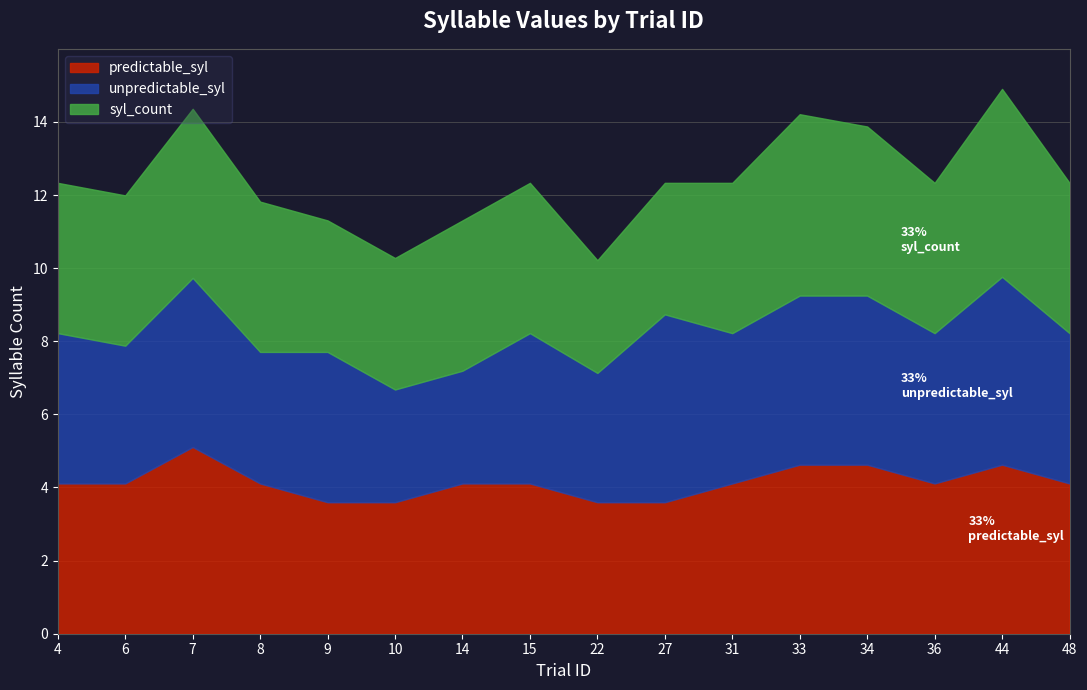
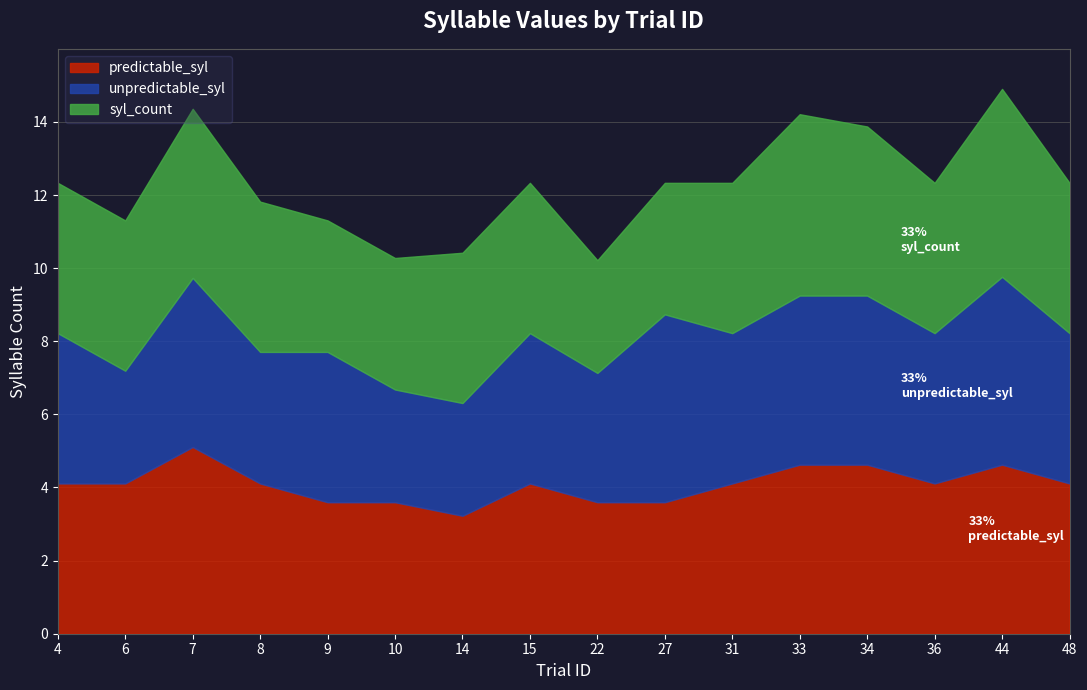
  {
    "predictable_syl": {
      "4": 4.1,
      "6": 4.1,
      "7": 5.1,
      "8": 4.1,
      "9": 3.6,
      "10": 3.6,
-     "14": 4.1,
+     "14": 3.2,
      "15": 4.1,
      "22": 3.6,
      "27": 3.6,
      "31": 4.1,
      "33": 4.6,
      "34": 4.6,
      "36": 4.1,
      "44": 4.6,
      "48": 4.1
    },
    "unpredictable_syl": {
      "4": 4.1,
-     "6": 3.8,
+     "6": 3.1,
      "7": 4.6,
      "8": 3.6,
      "9": 4.1,
      "10": 3.1,
      "14": 3.1,
      "15": 4.1,
      "22": 3.5,
      "27": 5.1,
      "31": 4.1,
      "33": 4.6,
      "34": 4.6,
      "36": 4.1,
      "44": 5.1,
      "48": 4.1
    },
    "syl_count": {
      "4": 4.1,
      "6": 4.1,
      "8": 4.1,
      "9": 3.6,
      "10": 3.6,
      "14": 4.1,
      "15": 4.1,
      "22": 3.1,
      "27": 3.6,
      "31": 4.1,
      "33": 5.0,
      "34": 4.6,
      "36": 4.1,
      "44": 5.1,
      "48": 4.1
    }
  }
